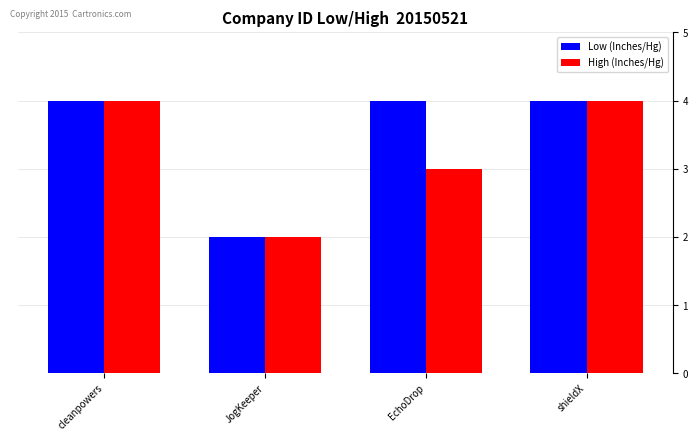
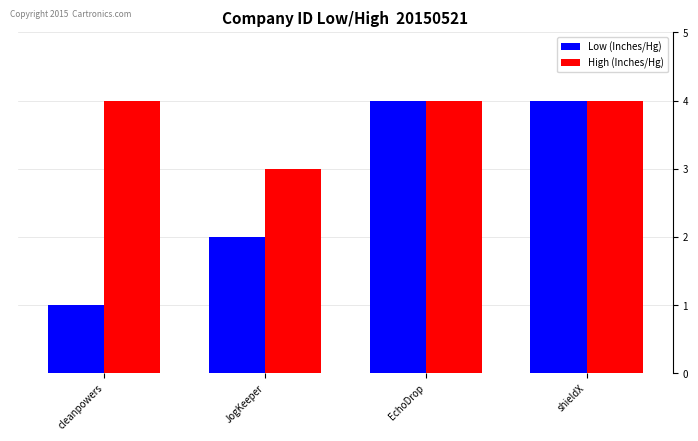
  {
    "Low (Inches/Hg)": {
-     "cleanpowers": 4,
+     "cleanpowers": 1,
      "JogKeeper": 2,
      "EchoDrop": 4,
      "shieldX": 4
    },
    "High (Inches/Hg)": {
      "cleanpowers": 4,
-     "JogKeeper": 2,
-     "EchoDrop": 3,
+     "JogKeeper": 3,
+     "EchoDrop": 4,
      "shieldX": 4
    }
  }
